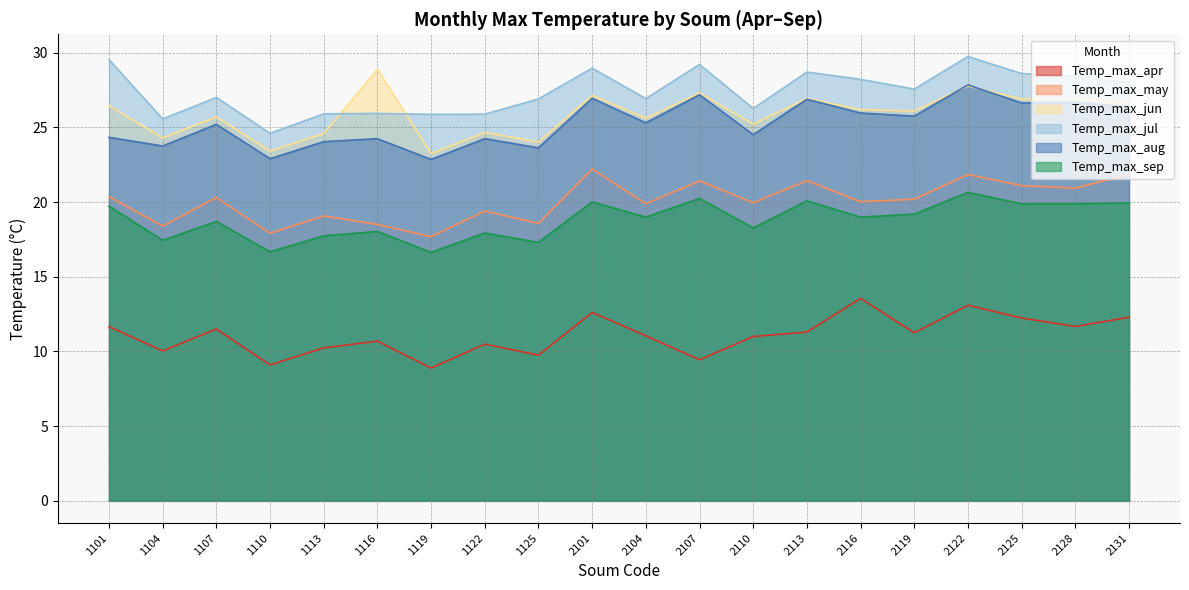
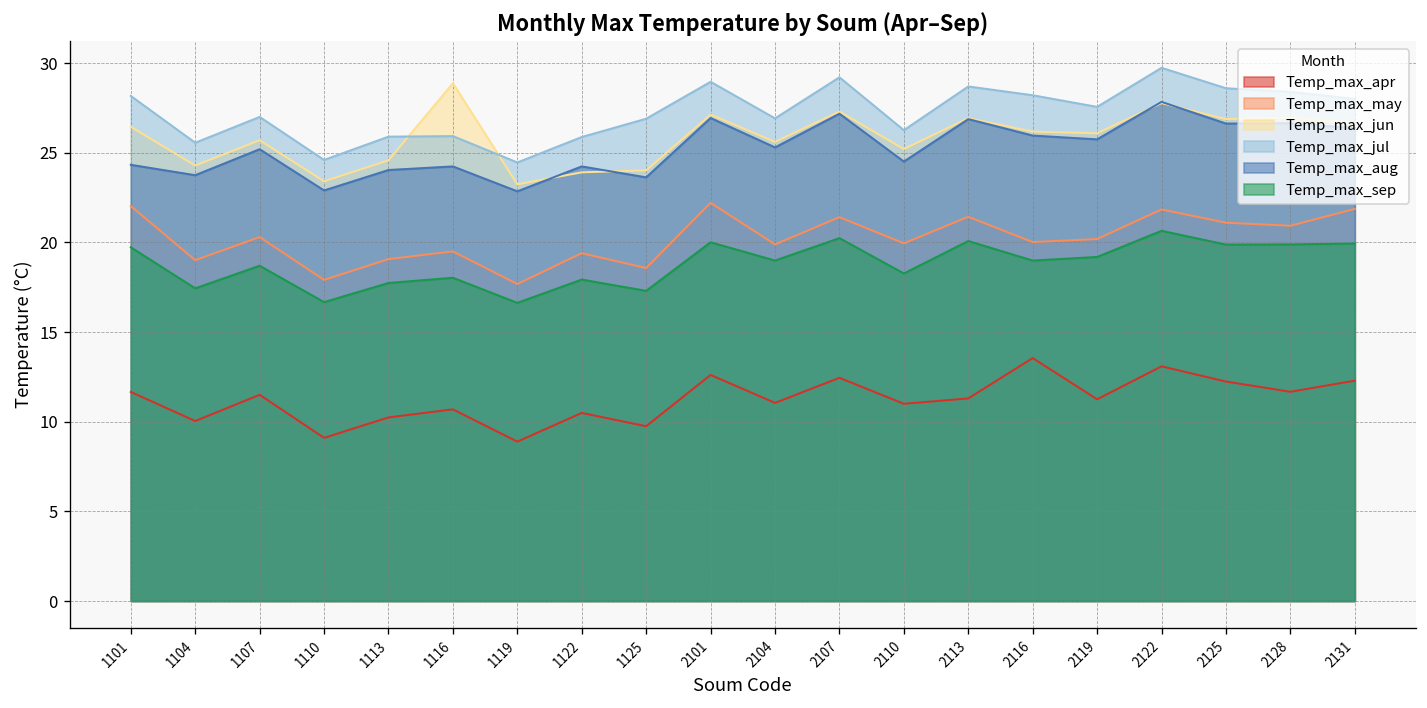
  {
    "Temp_max_apr": {
      "1101": 11.7,
      "1104": 10.0,
      "1107": 11.5,
      "1110": 9.1,
      "1113": 10.2,
      "1116": 10.7,
      "1119": 8.9,
      "1122": 10.5,
      "1125": 9.8,
      "2101": 12.6,
      "2104": 11.1,
-     "2107": 9.4,
+     "2107": 12.5,
      "2110": 11.0,
      "2113": 11.3,
      "2116": 13.6,
      "2119": 11.3,
      "2122": 13.1,
      "2125": 12.2,
      "2128": 11.7,
      "2131": 12.3
    },
    "Temp_max_may": {
-     "1101": 20.4,
-     "1104": 18.4,
+     "1101": 22.0,
+     "1104": 19.0,
      "1107": 20.3,
      "1110": 17.9,
      "1113": 19.1,
-     "1116": 18.5,
+     "1116": 19.5,
      "1119": 17.7,
      "1122": 19.4,
      "1125": 18.6,
      "2101": 22.2,
      "2104": 19.9,
      "2107": 21.4,
      "2110": 20.0,
      "2113": 21.4,
      "2116": 20.0,
      "2119": 20.2,
      "2122": 21.8,
      "2125": 21.1,
      "2128": 20.9
    },
    "Temp_max_jun": {
      "1101": 26.5,
      "1104": 24.3,
      "1107": 25.7,
      "1110": 23.4,
      "1113": 24.6,
      "1116": 28.9,
      "1119": 23.2,
-     "1122": 24.7,
+     "1122": 23.9,
      "1125": 24.0,
      "2101": 27.1,
      "2104": 25.6,
      "2110": 25.2,
      "2116": 26.2,
      "2119": 26.1,
      "2125": 26.9
    },
    "Temp_max_jul": {
-     "1101": 29.5,
+     "1101": 28.2,
      "1104": 25.6,
      "1107": 27.0,
      "1110": 24.6,
      "1113": 25.9,
      "1116": 25.9,
-     "1119": 25.9,
+     "1119": 24.5,
      "1122": 25.9,
      "1125": 26.9,
      "2101": 29.0,
      "2104": 26.9,
      "2107": 29.2,
      "2110": 26.3,
      "2113": 28.7,
      "2116": 28.2,
      "2119": 27.6,
      "2122": 29.7,
      "2125": 28.6
    },
    "Temp_max_aug": {
      "1101": 24.3,
      "1104": 23.8,
      "1107": 25.2,
      "1110": 22.9,
      "1113": 24.0,
      "1116": 24.2,
      "1119": 22.9,
      "1122": 24.2,
      "1125": 23.6,
      "2101": 26.9,
      "2104": 25.3,
      "2110": 24.5,
      "2116": 26.0,
      "2119": 25.8,
      "2125": 26.6
    },
    "Temp_max_sep": {
      "1101": 19.7,
      "1104": 17.4,
      "1107": 18.7,
      "1110": 16.7,
      "1113": 17.7,
      "1116": 18.0,
      "1119": 16.6,
      "1122": 17.9,
      "1125": 17.3,
      "2101": 20.0,
      "2104": 19.0,
      "2107": 20.2,
      "2110": 18.3,
      "2113": 20.1,
      "2116": 19.0,
      "2119": 19.2,
      "2122": 20.7,
      "2125": 19.9,
      "2128": 19.9,
      "2131": 19.9
    }
  }
